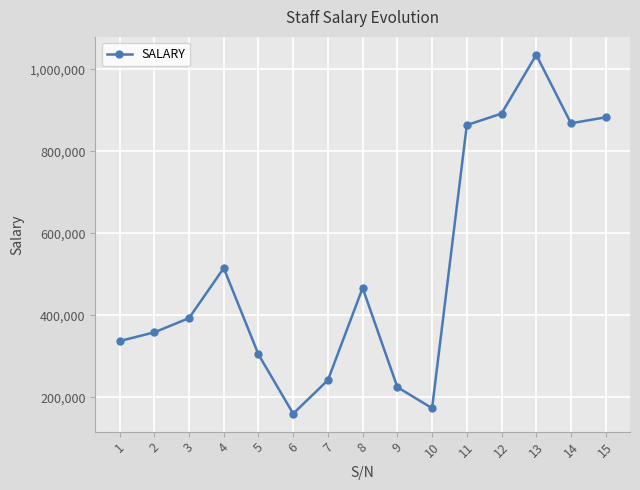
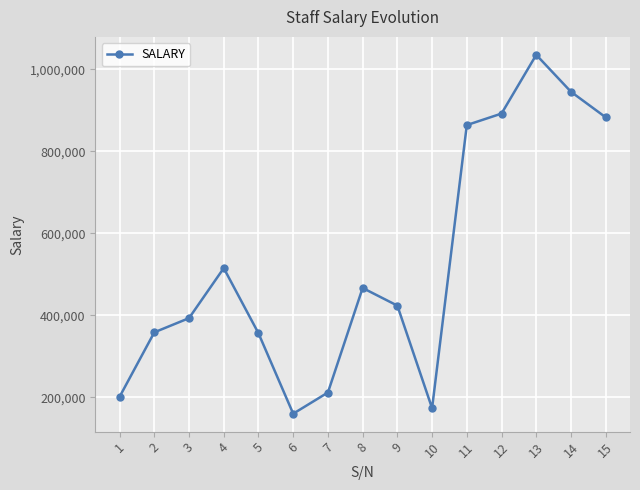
  {
-   "1": "340,000",
+   "1": "200,000",
    "2": "360,000",
    "3": "390,000",
    "4": "520,000",
-   "5": "300,000",
+   "5": "360,000",
    "6": "160,000",
-   "7": "240,000",
+   "7": "210,000",
    "8": "470,000",
-   "9": "230,000",
+   "9": "420,000",
    "10": "170,000",
    "11": "860,000",
    "12": "890,000",
    "13": "1,030,000",
-   "14": "870,000",
+   "14": "940,000",
    "15": "880,000"
  }
